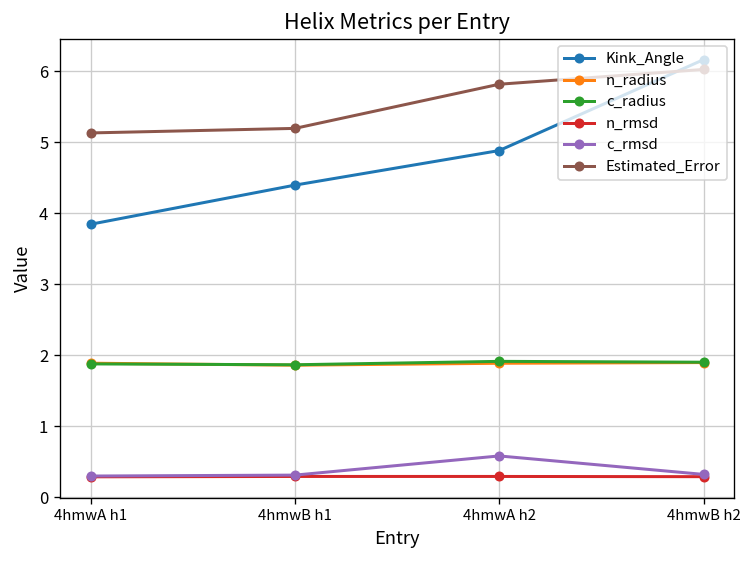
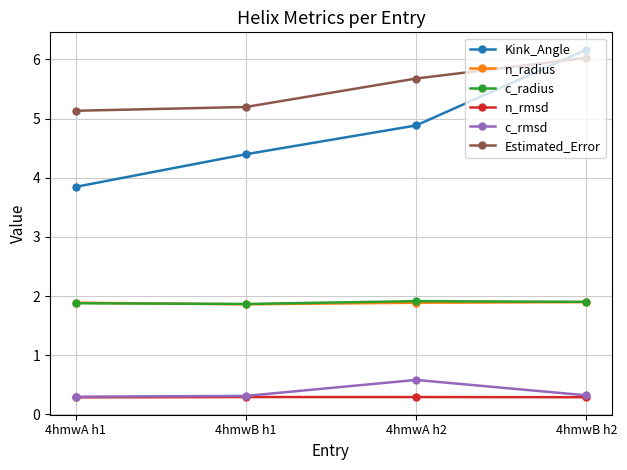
  {
    "Kink_Angle": {
      "4hmwA h1": 3.8,
      "4hmwB h1": 4.4,
      "4hmwA h2": 4.9
    },
    "n_rmsd": {
      "4hmwA h2": 0.3
    },
    "c_rmsd": {
      "4hmwA h2": 0.6
    },
    "Estimated_Error": {
      "4hmwA h1": 5.1,
      "4hmwB h1": 5.2,
-     "4hmwA h2": 5.8
+     "4hmwA h2": 5.7
    }
  }
